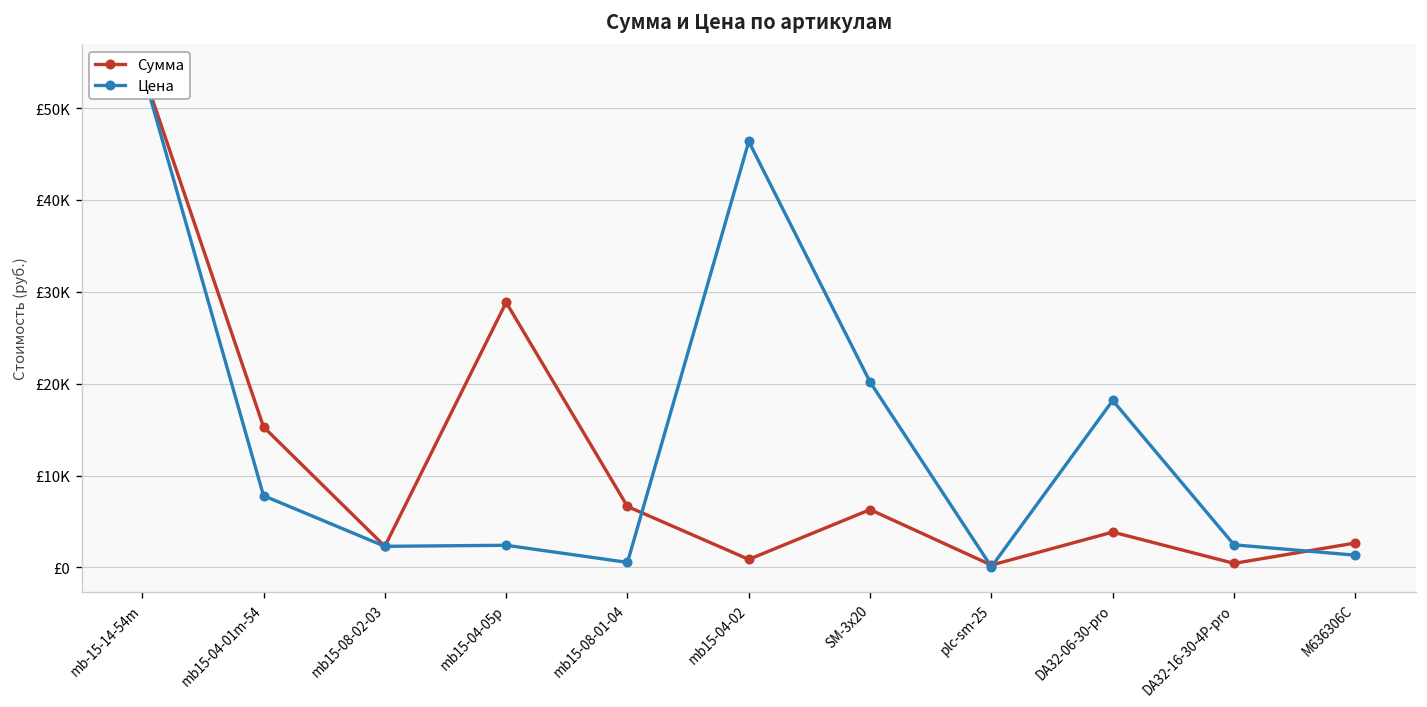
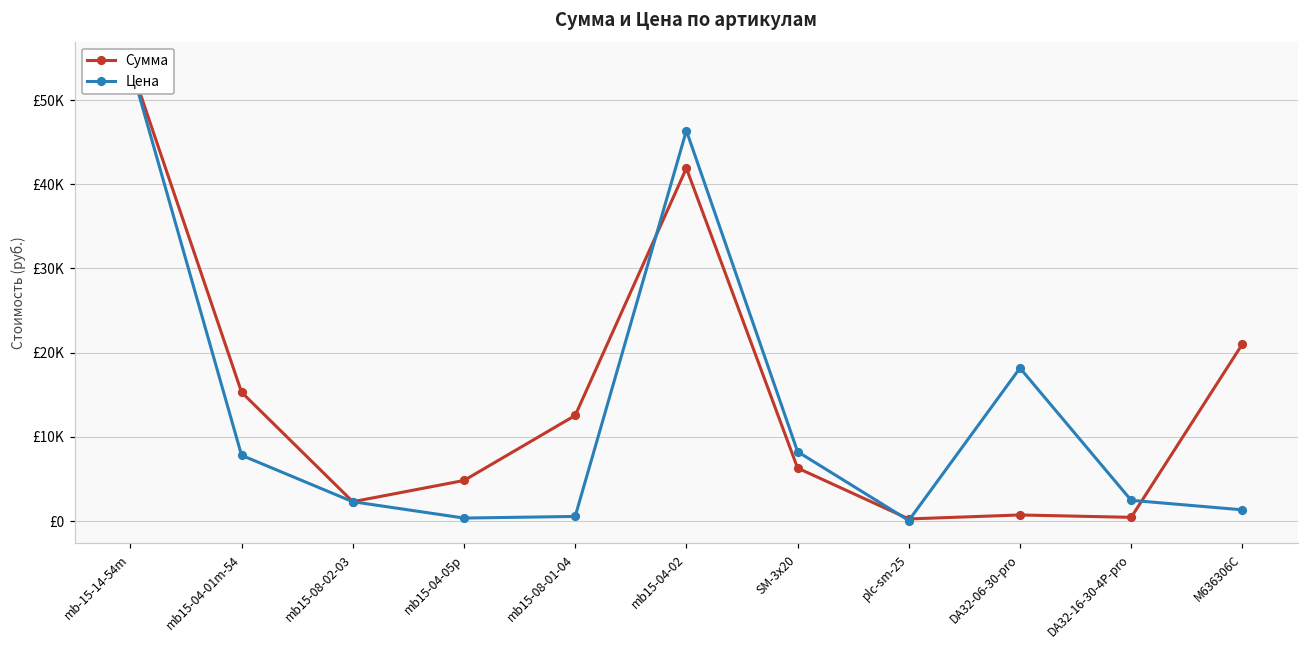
  {
    "Сумма": {
      "mb15-04-01m-54": "£15000",
-     "mb15-04-05p": "£29000",
-     "mb15-08-01-04": "£7000",
-     "mb15-04-02": "£1000",
+     "mb15-04-05p": "£5000",
+     "mb15-08-01-04": "£13000",
+     "mb15-04-02": "£42000",
      "SM-3x20": "£6000",
-     "DA32-06-30-pro": "£4000",
+     "DA32-06-30-pro": "£1000",
      "DA32-16-30-4P-pro": "£0",
-     "M636306C": "£3000"
+     "M636306C": "£21000"
    },
    "Цена": {
      "mb15-04-01m-54": "£8000",
-     "mb15-04-05p": "£2000",
+     "mb15-04-05p": "£0",
      "mb15-08-01-04": "£1000",
      "mb15-04-02": "£46000",
-     "SM-3x20": "£20000",
+     "SM-3x20": "£8000",
      "DA32-06-30-pro": "£18000",
      "DA32-16-30-4P-pro": "£2000",
      "M636306C": "£1000"
    }
  }
